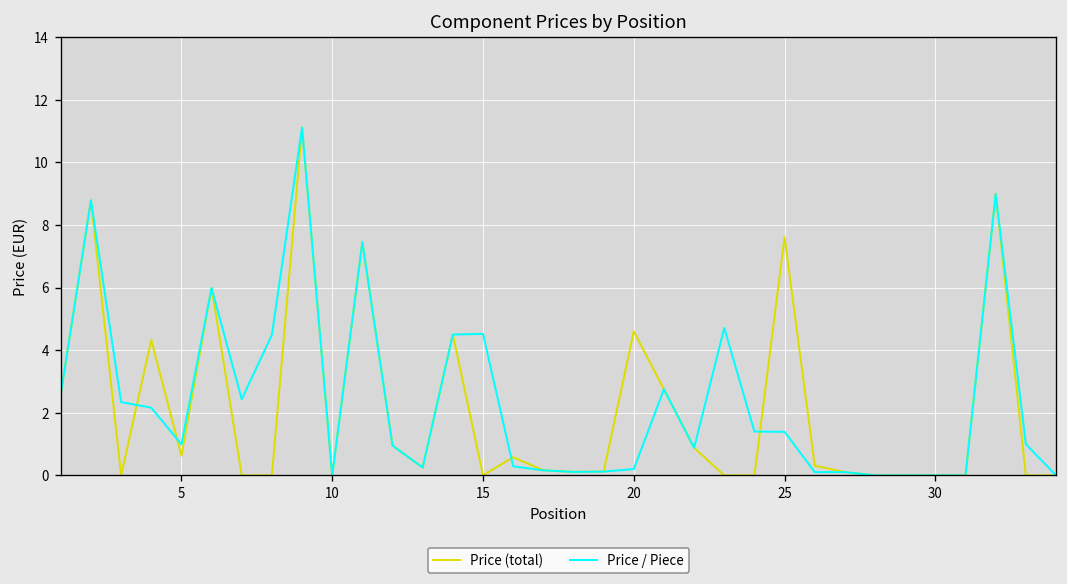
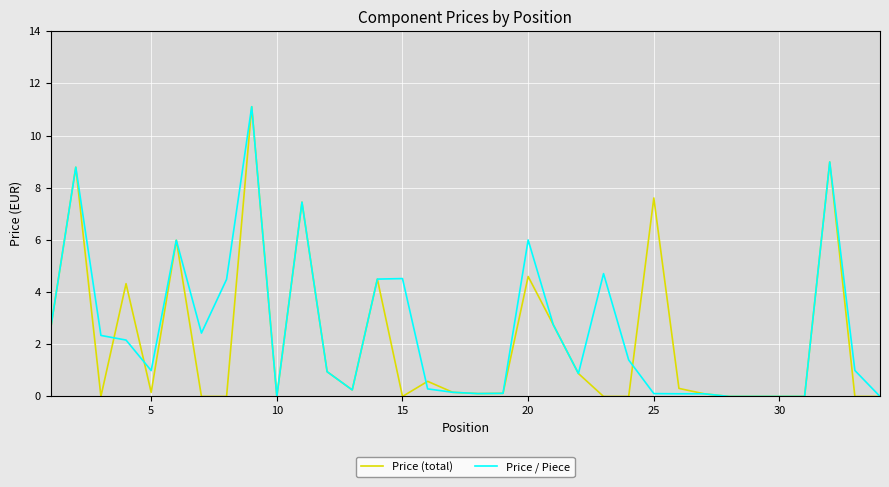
  {
    "Price (total)": {
-     "5": 0.6,
+     "5": 0.2,
      "15": 0.0,
      "20": 4.6,
      "25": 7.6
    },
    "Price / Piece": {
      "5": 1.0,
      "15": 4.5,
-     "20": 0.2,
-     "25": 1.4
+     "20": 6.0,
+     "25": 0.1
    }
  }
